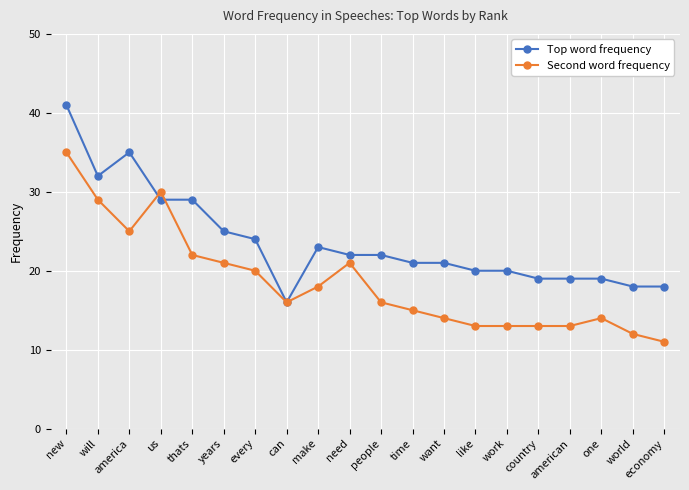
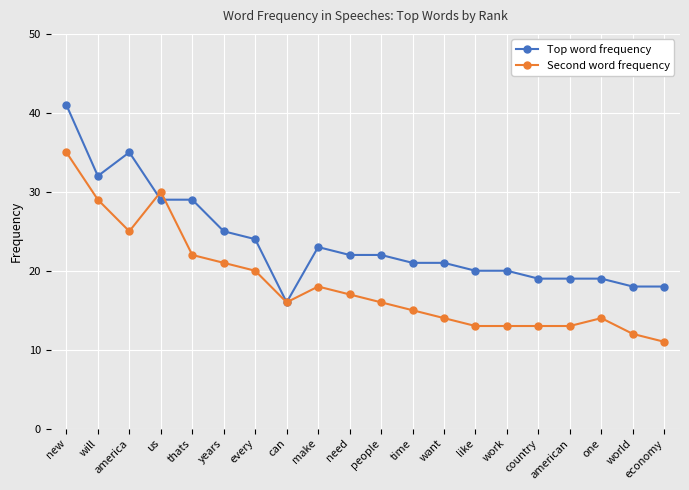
  {
    "Top word frequency": {
      "new": 41,
      "will": 32,
      "america": 35,
      "us": 29,
      "thats": 29,
      "years": 25,
      "every": 24,
      "make": 23,
      "need": 22,
      "people": 22,
      "time": 21,
      "want": 21,
      "like": 20,
      "work": 20,
      "country": 19,
      "american": 19,
      "one": 19,
      "world": 18,
      "economy": 18
    },
    "Second word frequency": {
      "new": 35,
      "will": 29,
      "america": 25,
      "us": 30,
      "thats": 22,
      "years": 21,
      "every": 20,
      "make": 18,
-     "need": 21,
+     "need": 17,
      "people": 16,
      "time": 15,
      "want": 14,
      "like": 13,
      "work": 13,
      "country": 13,
      "american": 13,
      "one": 14,
      "world": 12,
      "economy": 11
    }
  }
